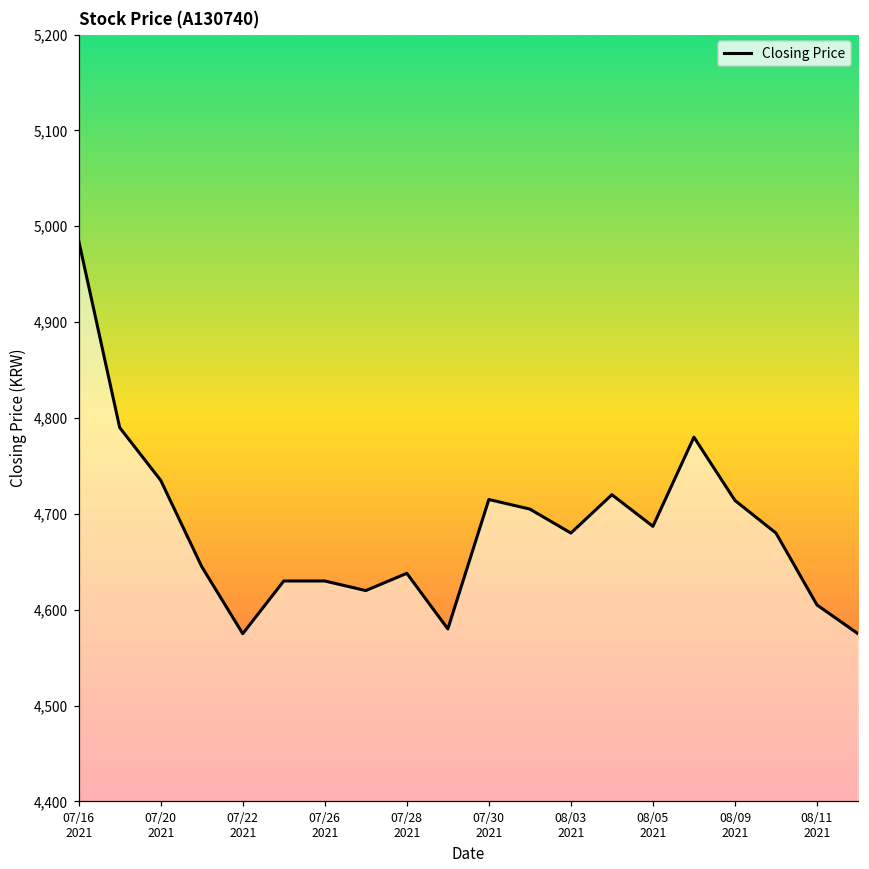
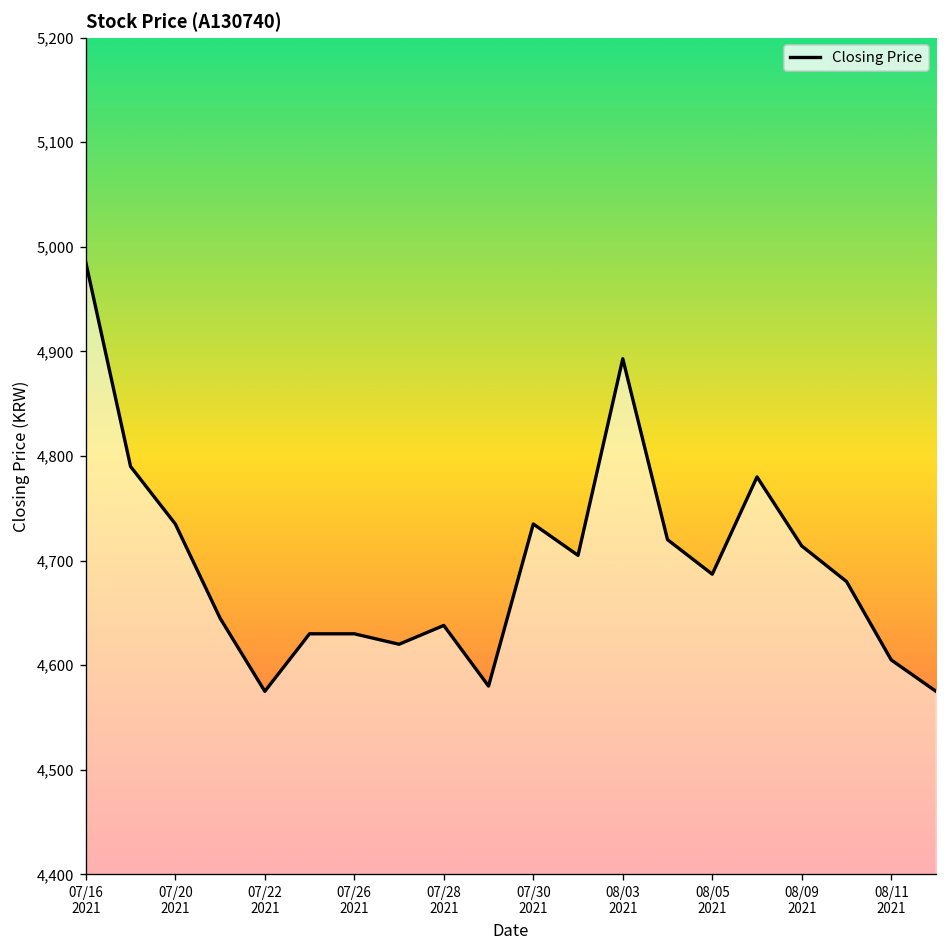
  {
    "07/16 2021": "4,990",
    "07/20 2021": "4,740",
    "07/22 2021": "4,580",
    "07/26 2021": "4,630",
    "07/28 2021": "4,640",
-   "07/30 2021": "4,720",
-   "08/03 2021": "4,680",
+   "07/30 2021": "4,740",
+   "08/03 2021": "4,890",
    "08/05 2021": "4,690",
    "08/09 2021": "4,710",
    "08/11 2021": "4,610"
  }
